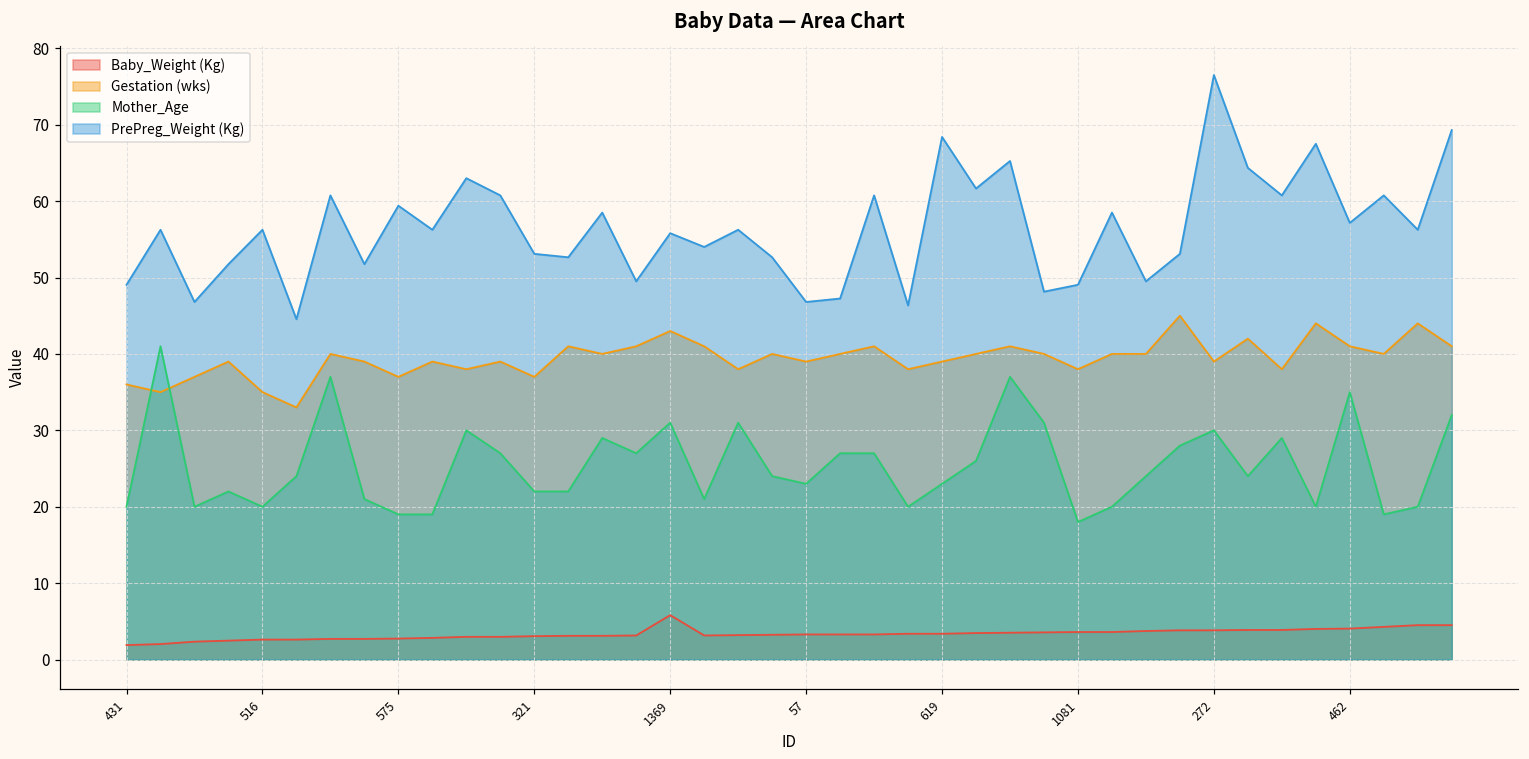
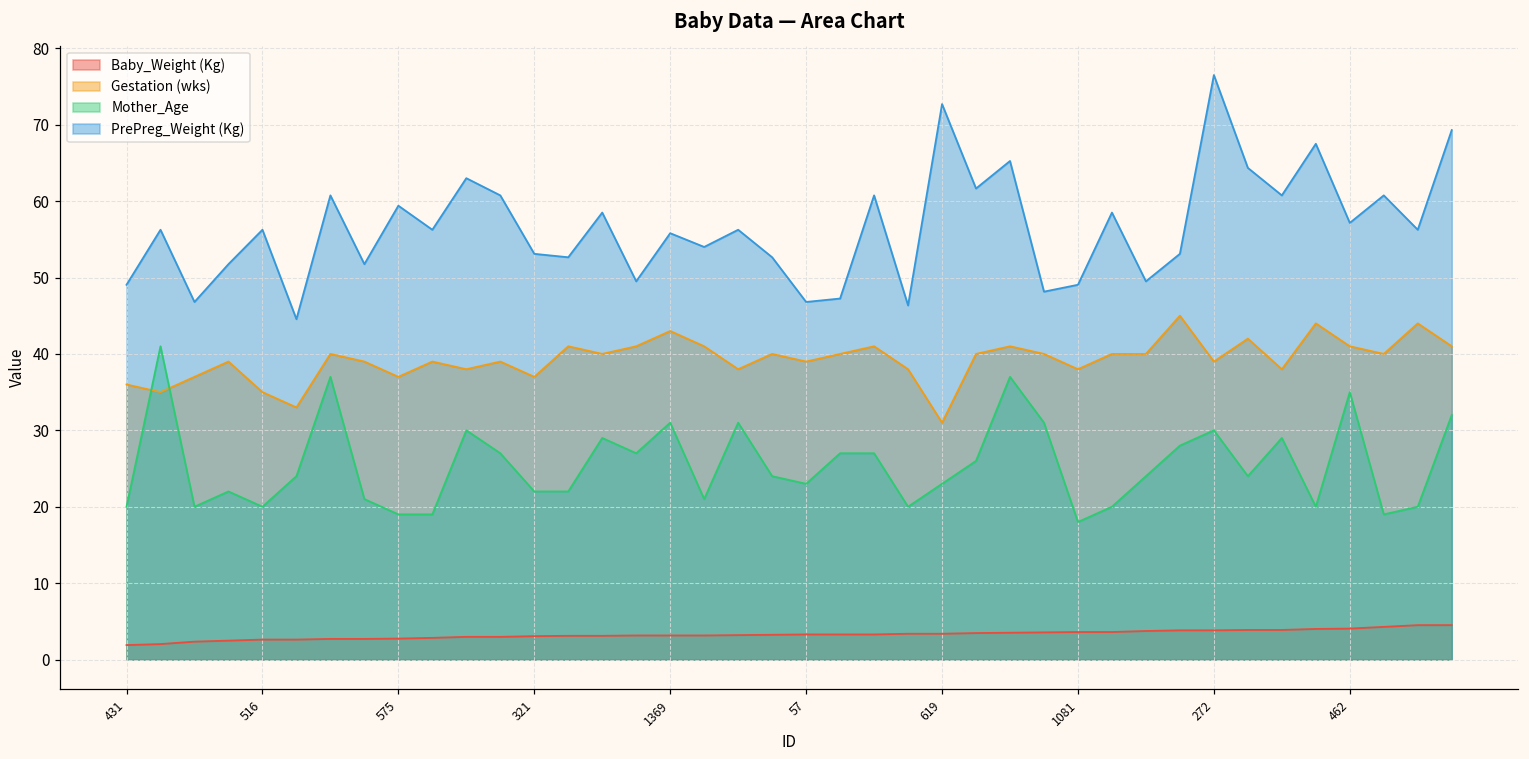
  {
    "Baby_Weight (Kg)": {
      "431": 2,
      "516": 3,
      "575": 3,
      "321": 3,
-     "1369": 6,
+     "1369": 3,
      "57": 3,
      "619": 3,
      "1081": 4,
      "272": 4,
      "462": 4
    },
    "Gestation (wks)": {
      "431": 36,
      "516": 35,
      "575": 37,
      "321": 37,
      "1369": 43,
      "57": 39,
-     "619": 39,
+     "619": 31,
      "1081": 38,
      "272": 39,
      "462": 41
    },
    "Mother_Age": {
      "431": 20,
      "516": 20,
      "575": 19,
      "321": 22,
      "1369": 31,
      "57": 23,
      "619": 23,
      "1081": 18,
      "272": 30,
      "462": 35
    },
    "PrePreg_Weight (Kg)": {
      "431": 49,
      "516": 56,
      "575": 59,
      "321": 53,
      "1369": 56,
      "57": 47,
-     "619": 68,
+     "619": 73,
      "1081": 49,
      "272": 77,
      "462": 57
    }
  }
